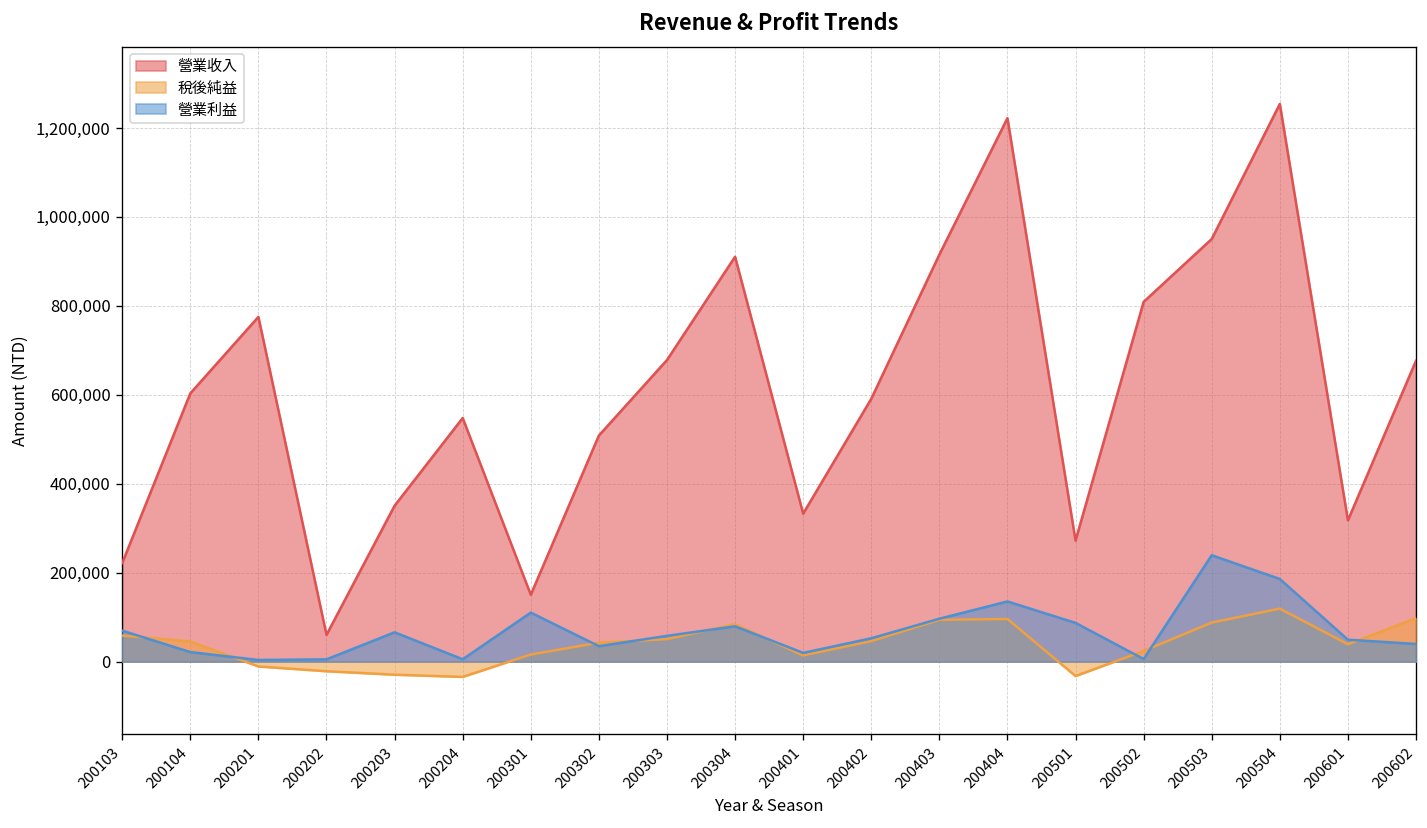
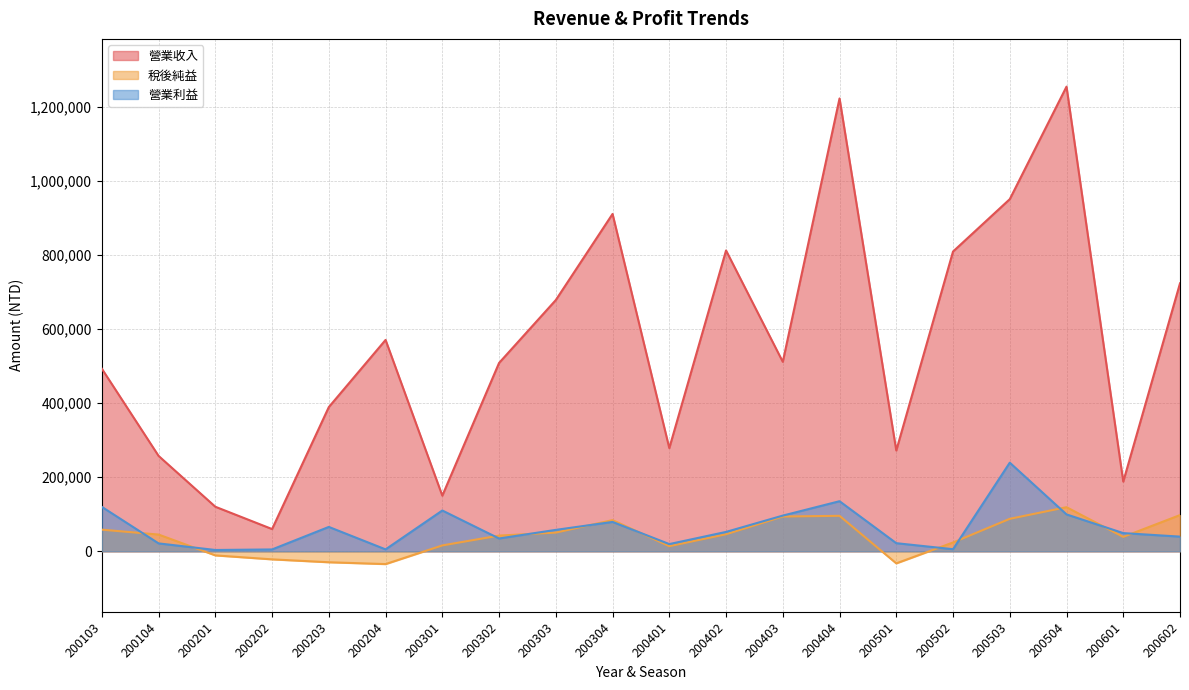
  {
    "營業收入": {
-     "200103": "220,000",
-     "200104": "600,000",
-     "200201": "780,000",
+     "200103": "490,000",
+     "200104": "260,000",
+     "200201": "120,000",
      "200202": "60,000",
-     "200203": "350,000",
-     "200204": "550,000",
+     "200203": "390,000",
+     "200204": "570,000",
      "200301": "150,000",
      "200302": "510,000",
      "200303": "680,000",
      "200304": "910,000",
-     "200401": "330,000",
-     "200402": "590,000",
-     "200403": "920,000",
+     "200401": "280,000",
+     "200402": "810,000",
+     "200403": "510,000",
      "200404": "1,220,000",
      "200501": "270,000",
      "200502": "810,000",
      "200503": "950,000",
      "200504": "1,250,000",
-     "200601": "320,000",
-     "200602": "680,000"
+     "200601": "190,000",
+     "200602": "720,000"
    },
    "營業利益": {
-     "200103": "70,000",
+     "200103": "120,000",
      "200104": "20,000",
      "200203": "70,000",
      "200301": "110,000",
      "200302": "30,000",
      "200303": "60,000",
      "200404": "140,000",
-     "200501": "90,000",
+     "200501": "20,000",
      "200502": "10,000",
      "200503": "240,000",
-     "200504": "190,000",
+     "200504": "100,000",
      "200601": "50,000",
      "200602": "40,000"
    }
  }
